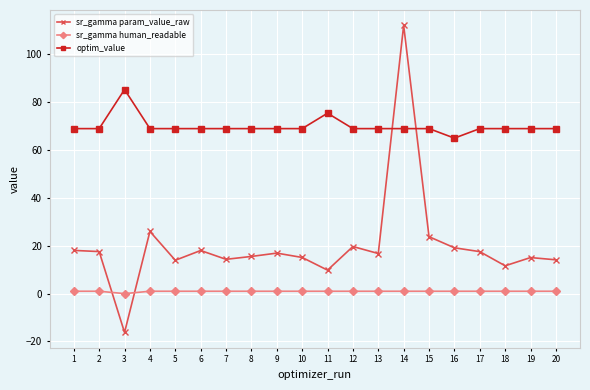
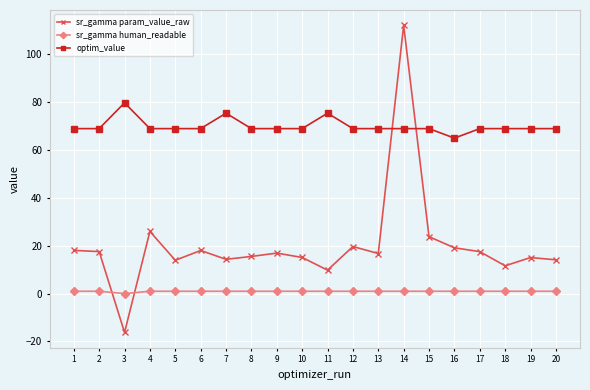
  {
    "sr_gamma param_value_raw": {
      "1": 18,
      "2": 18,
      "3": -16,
      "4": 26,
      "5": 14,
      "6": 18,
      "7": 14,
      "8": 16,
      "9": 17,
      "10": 15,
      "11": 10,
      "12": 20,
      "13": 17,
      "14": 112,
      "15": 24,
      "16": 19,
      "17": 18,
      "18": 12,
      "19": 15,
      "20": 14
    },
    "sr_gamma human_readable": {
      "1": 1,
      "2": 1,
      "3": 0,
      "4": 1,
      "5": 1,
      "6": 1,
      "7": 1,
      "8": 1,
      "9": 1,
      "10": 1,
      "11": 1,
      "12": 1,
      "13": 1,
      "14": 1,
      "15": 1,
      "16": 1,
      "17": 1,
      "18": 1,
      "19": 1,
      "20": 1
    },
    "optim_value": {
      "1": 69,
      "2": 69,
-     "3": 85,
+     "3": 80,
      "4": 69,
      "5": 69,
      "6": 69,
-     "7": 69,
+     "7": 75,
      "8": 69,
      "9": 69,
      "10": 69,
      "11": 75,
      "12": 69,
      "13": 69,
      "14": 69,
      "15": 69,
      "16": 65,
      "17": 69,
      "18": 69,
      "19": 69,
      "20": 69
    }
  }
